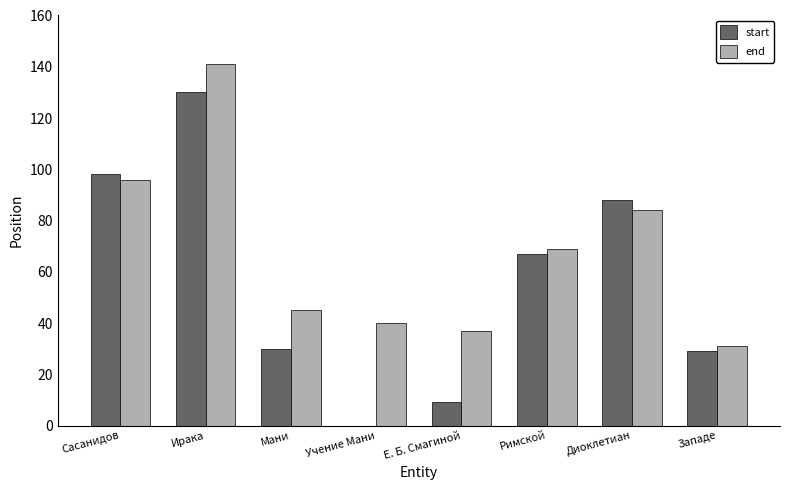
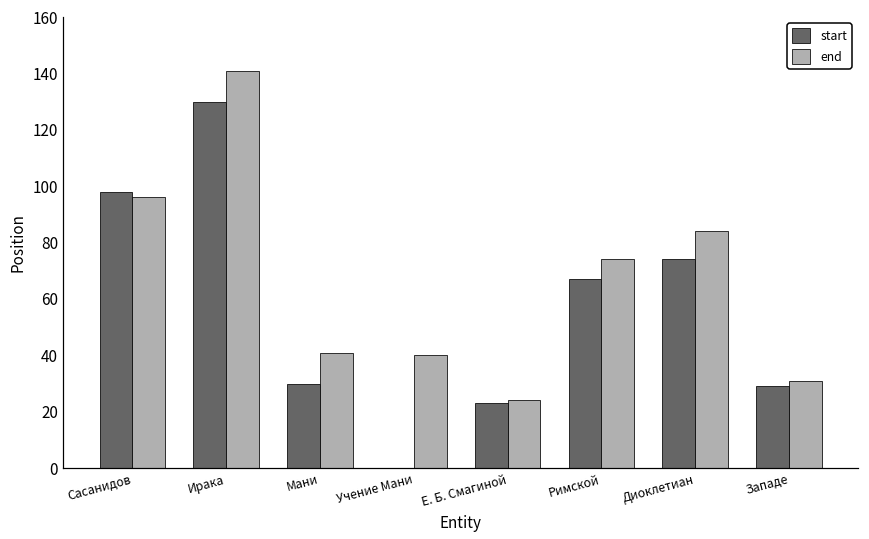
  {
    "start": {
      "Сасанидов": 98,
      "Ирака": 130,
      "Мани": 30,
      "Учение Мани": 0,
-     "Е. Б. Смагиной": 9,
+     "Е. Б. Смагиной": 23,
      "Римской": 67,
-     "Диоклетиан": 88,
+     "Диоклетиан": 74,
      "Западе": 29
    },
    "end": {
      "Сасанидов": 96,
      "Ирака": 141,
-     "Мани": 45,
+     "Мани": 41,
      "Учение Мани": 40,
-     "Е. Б. Смагиной": 37,
-     "Римской": 69,
+     "Е. Б. Смагиной": 24,
+     "Римской": 74,
      "Диоклетиан": 84,
      "Западе": 31
    }
  }
